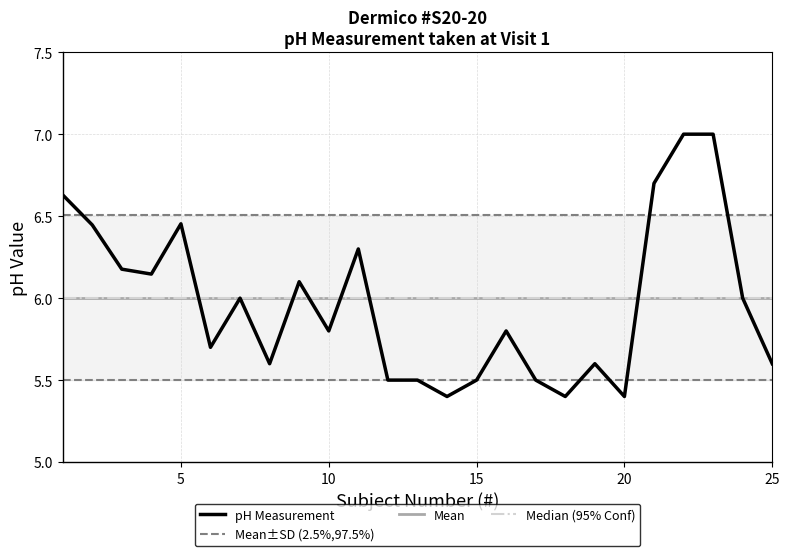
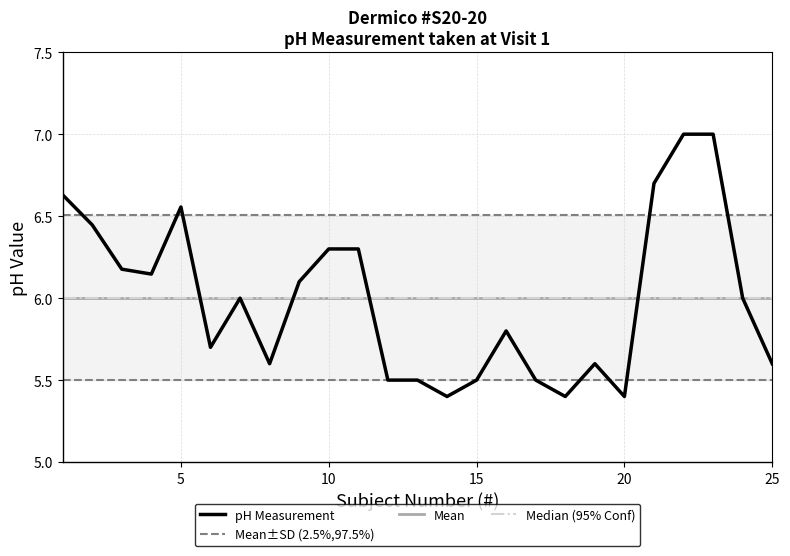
  {
    "pH Measurement": {
-     "5": 6.45,
-     "10": 5.8,
+     "5": 6.56,
+     "10": 6.3,
      "20": 5.40,
      "25": 5.60
    },
    "Median (95% Conf)": {
      "5": 6.00,
      "10": 6.00,
      "15": 6.00,
      "20": 6.00,
      "25": 6.00
    }
  }
